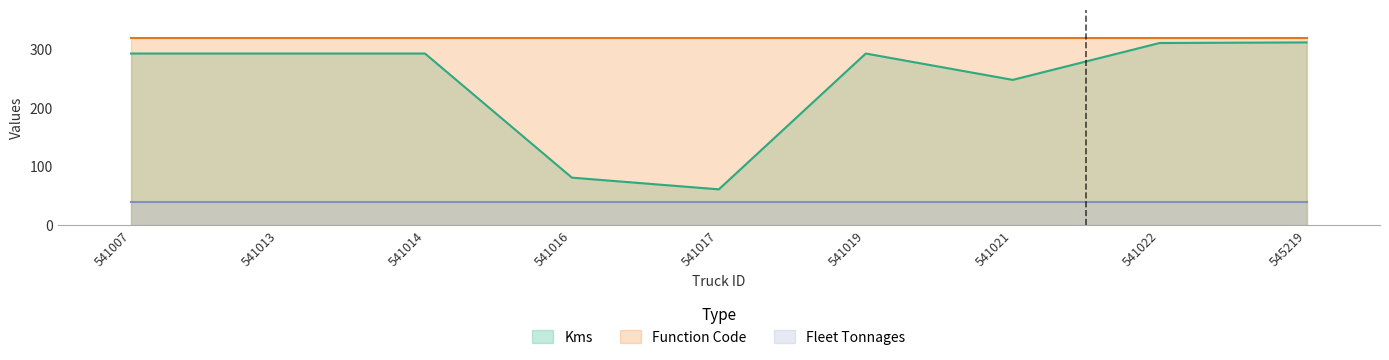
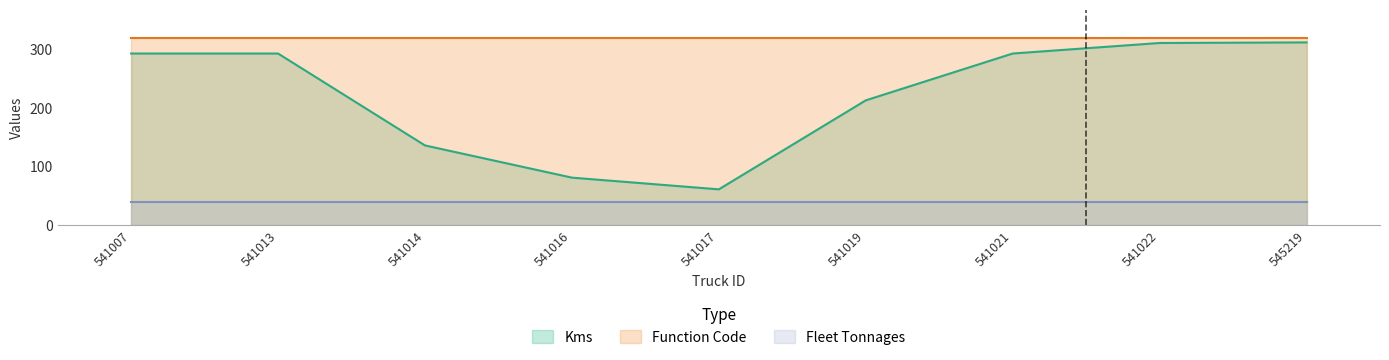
  {
    "Kms": {
      "541007": 290,
      "541013": 290,
-     "541014": 290,
+     "541014": 140,
      "541016": 80,
      "541017": 60,
-     "541019": 290,
-     "541021": 250,
+     "541019": 210,
+     "541021": 290,
      "541022": 310,
      "545219": 310
    },
    "Function Code": {
      "541007": 320,
      "541013": 320,
      "541014": 320,
      "541016": 320,
      "541017": 320,
      "541019": 320,
      "541021": 320,
      "541022": 320,
      "545219": 320
    },
    "Fleet Tonnages": {
      "541007": 40,
      "541013": 40,
      "541014": 40,
      "541016": 40,
      "541017": 40,
      "541019": 40,
      "541021": 40,
      "541022": 40,
      "545219": 40
    }
  }
